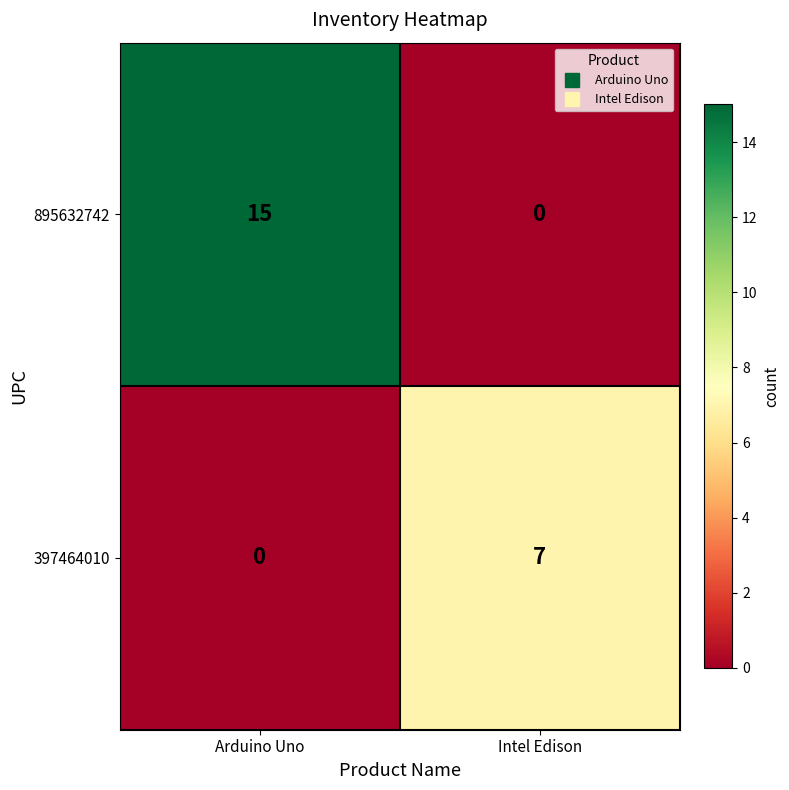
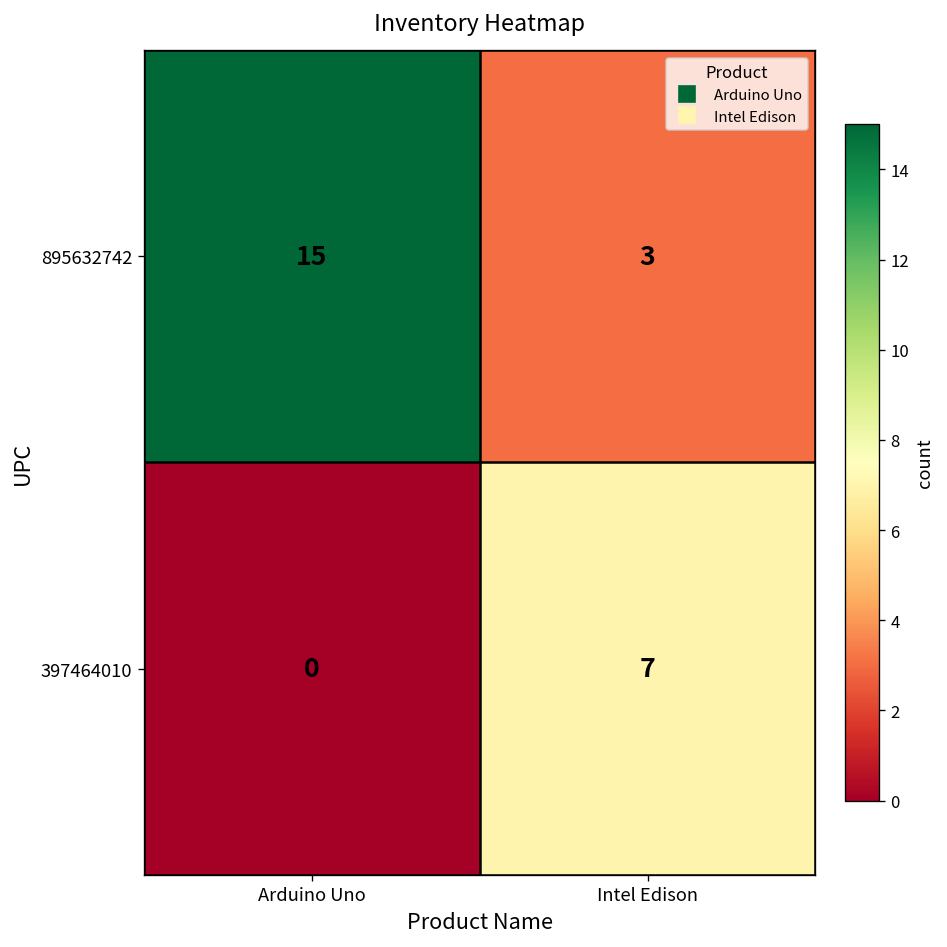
  {
    "895632742": {
      "Arduino Uno": 15,
-     "Intel Edison": 0
+     "Intel Edison": 3
    },
    "397464010": {
      "Arduino Uno": 0,
      "Intel Edison": 7
    }
  }
